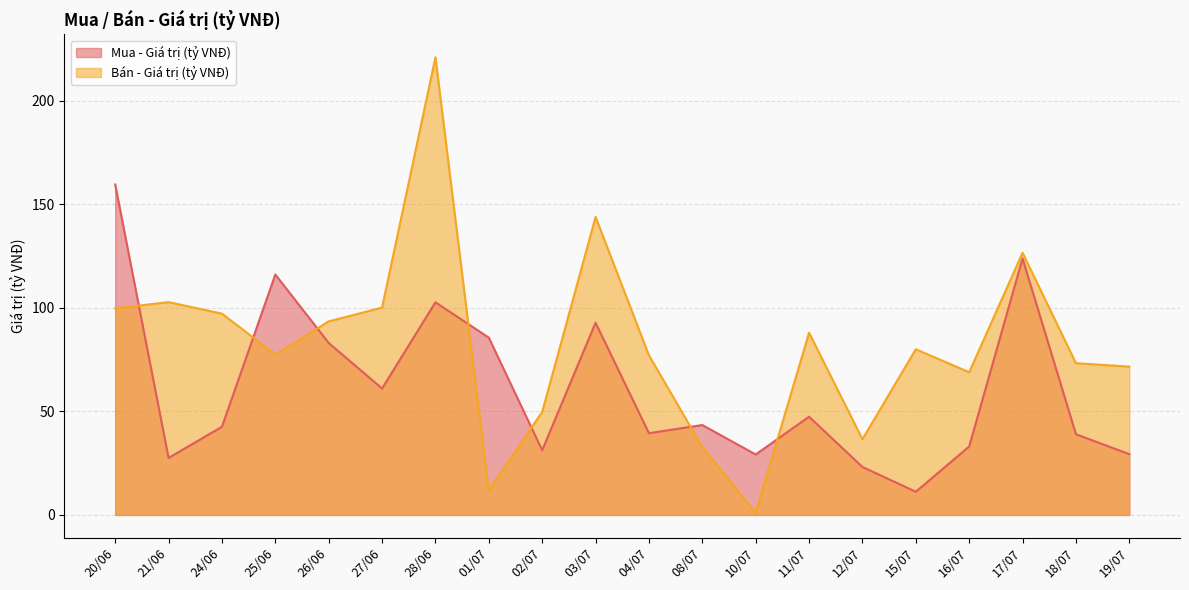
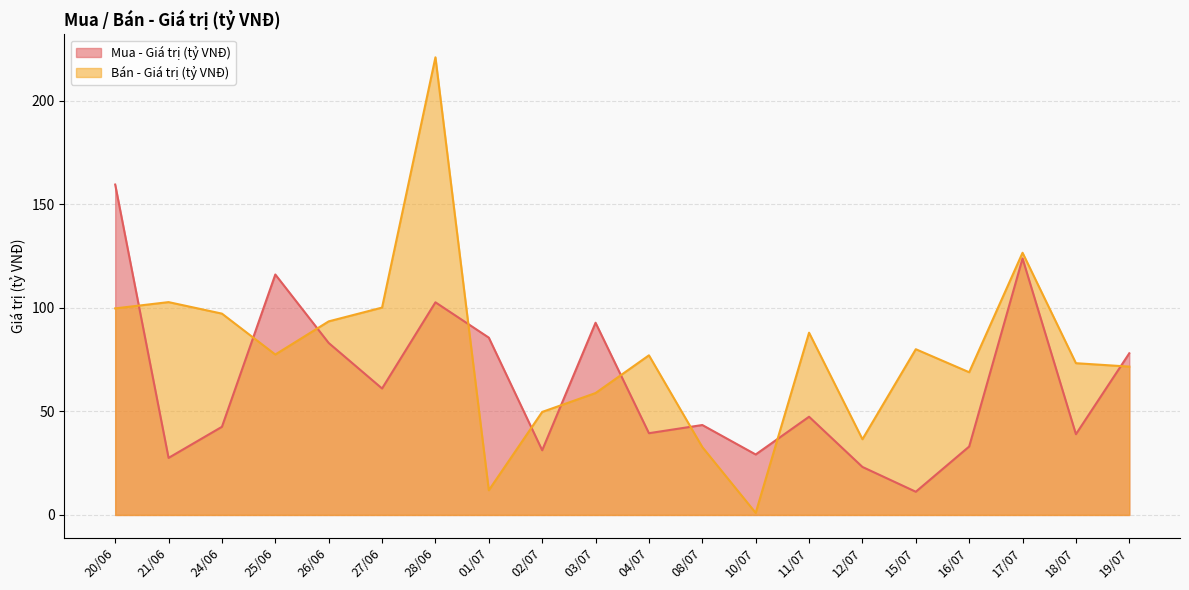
  {
    "Mua - Giá trị (tỷ VNĐ)": {
      "20/06": 160,
      "21/06": 28,
      "24/06": 43,
      "25/06": 116,
      "26/06": 83,
      "27/06": 61,
      "28/06": 103,
      "01/07": 86,
      "02/07": 31,
      "03/07": 93,
      "04/07": 39,
      "08/07": 43,
      "10/07": 29,
      "11/07": 47,
      "12/07": 23,
      "15/07": 11,
      "16/07": 33,
      "17/07": 124,
      "18/07": 39,
-     "19/07": 29
+     "19/07": 78
    },
    "Bán - Giá trị (tỷ VNĐ)": {
      "20/06": 100,
      "21/06": 103,
      "24/06": 97,
      "25/06": 77,
      "26/06": 94,
      "27/06": 100,
      "28/06": 221,
      "01/07": 12,
      "02/07": 50,
-     "03/07": 144,
+     "03/07": 59,
      "04/07": 77,
      "08/07": 33,
      "10/07": 1,
      "11/07": 88,
      "12/07": 37,
      "15/07": 80,
      "16/07": 69,
      "17/07": 127,
      "18/07": 73,
      "19/07": 72
    }
  }
